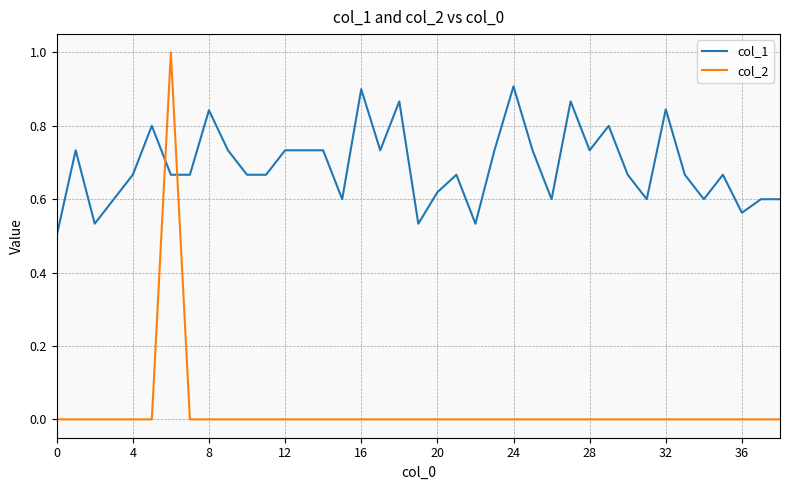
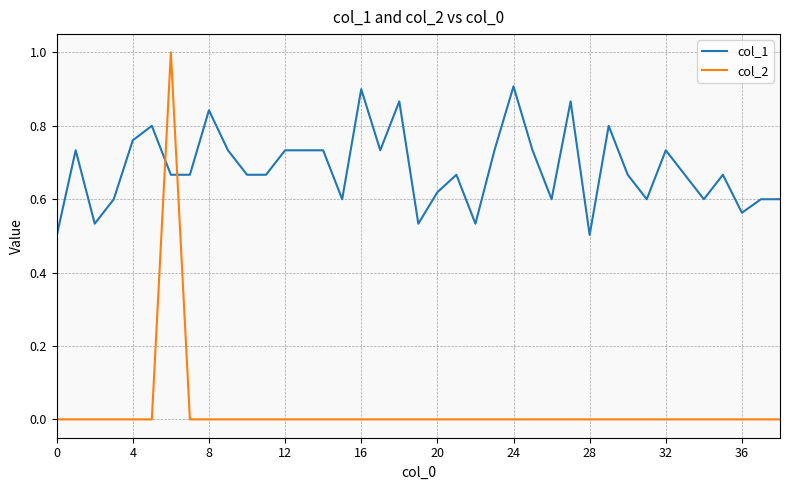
  {
    "col_1": {
      "0": 0.50,
-     "4": 0.67,
+     "4": 0.76,
      "8": 0.84,
      "12": 0.73,
      "16": 0.90,
      "20": 0.62,
      "24": 0.91,
-     "28": 0.73,
-     "32": 0.84,
+     "28": 0.50,
+     "32": 0.73,
      "36": 0.56
    },
    "col_2": {
      "0": 0.00,
      "4": 0.00,
      "8": 0.00,
      "12": 0.00,
      "16": 0.00,
      "20": 0.00,
      "24": 0.00,
      "28": 0.00,
      "32": 0.00,
      "36": 0.00
    }
  }
